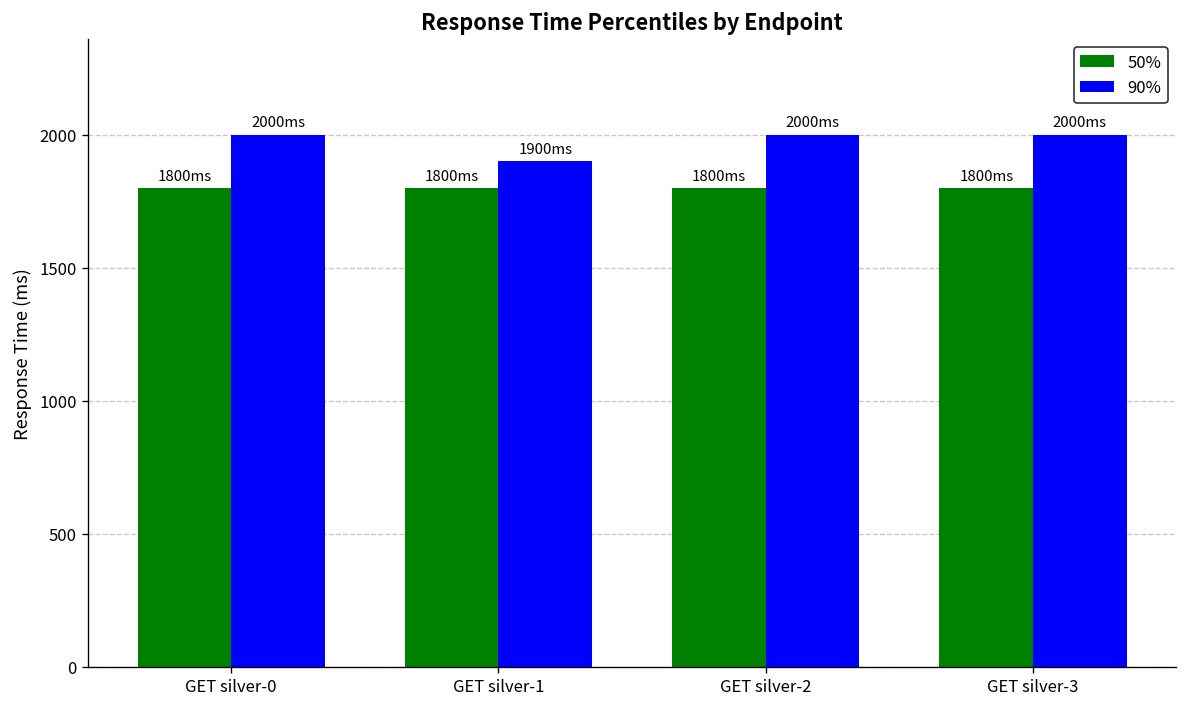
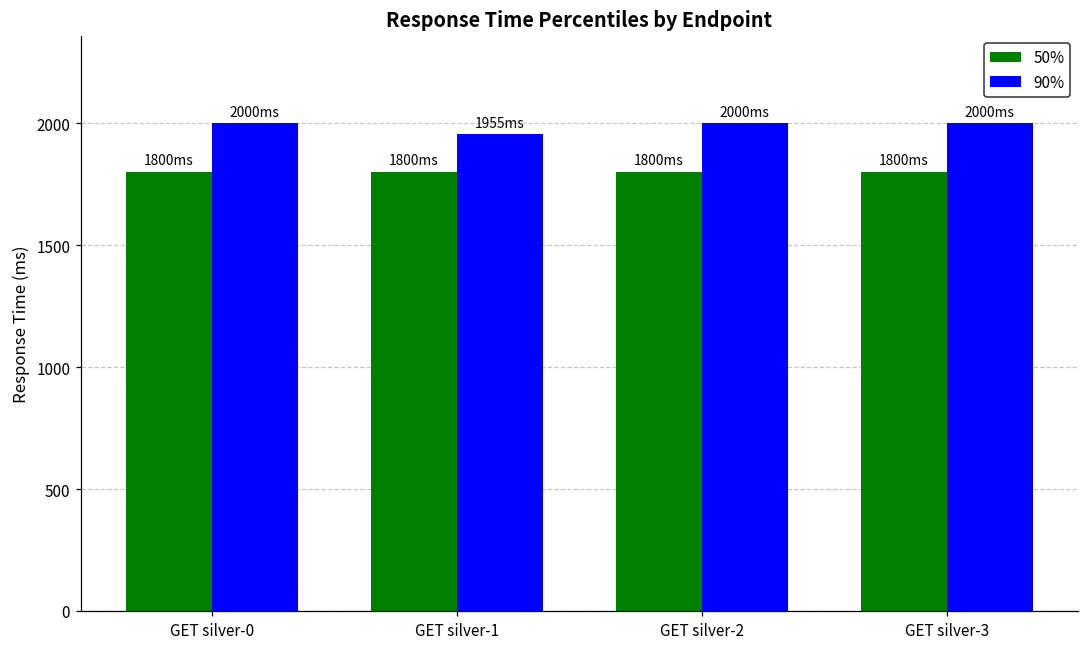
  {
    "50%": {
      "GET silver-0": 1800,
      "GET silver-1": 1800,
      "GET silver-2": 1800,
      "GET silver-3": 1800
    },
    "90%": {
      "GET silver-0": 2000,
-     "GET silver-1": 1900,
+     "GET silver-1": 1955,
      "GET silver-2": 2000,
      "GET silver-3": 2000
    }
  }
